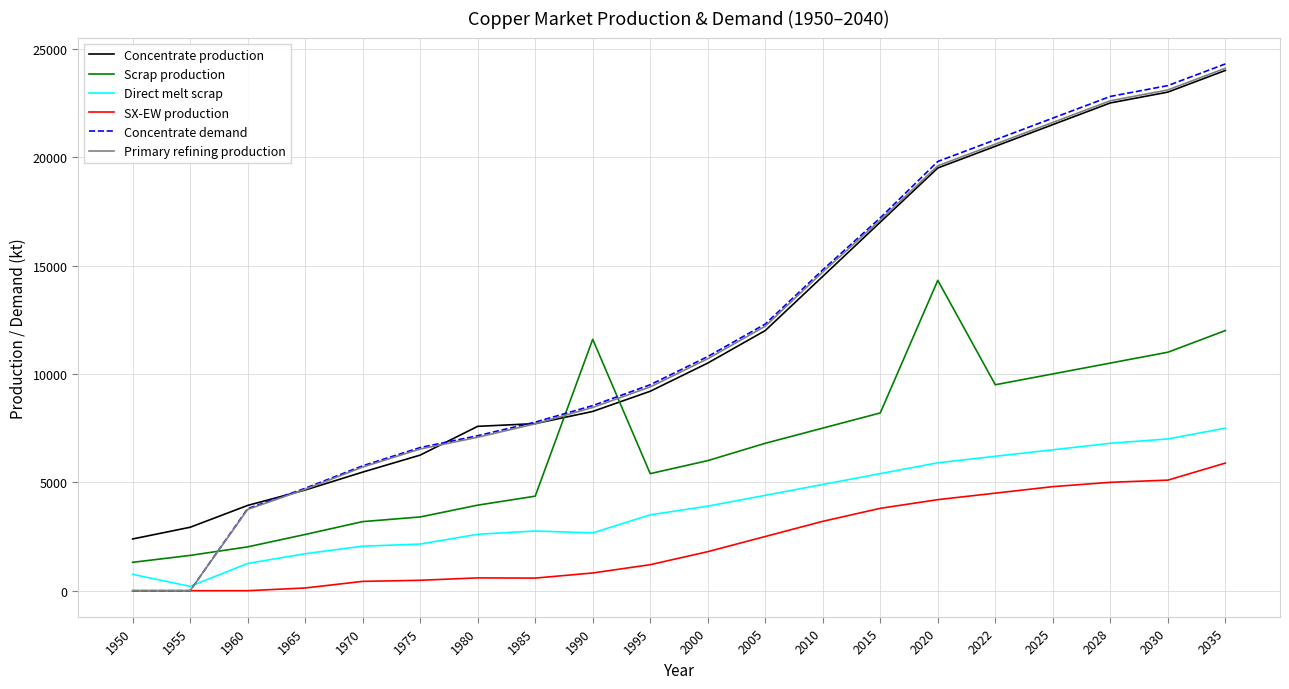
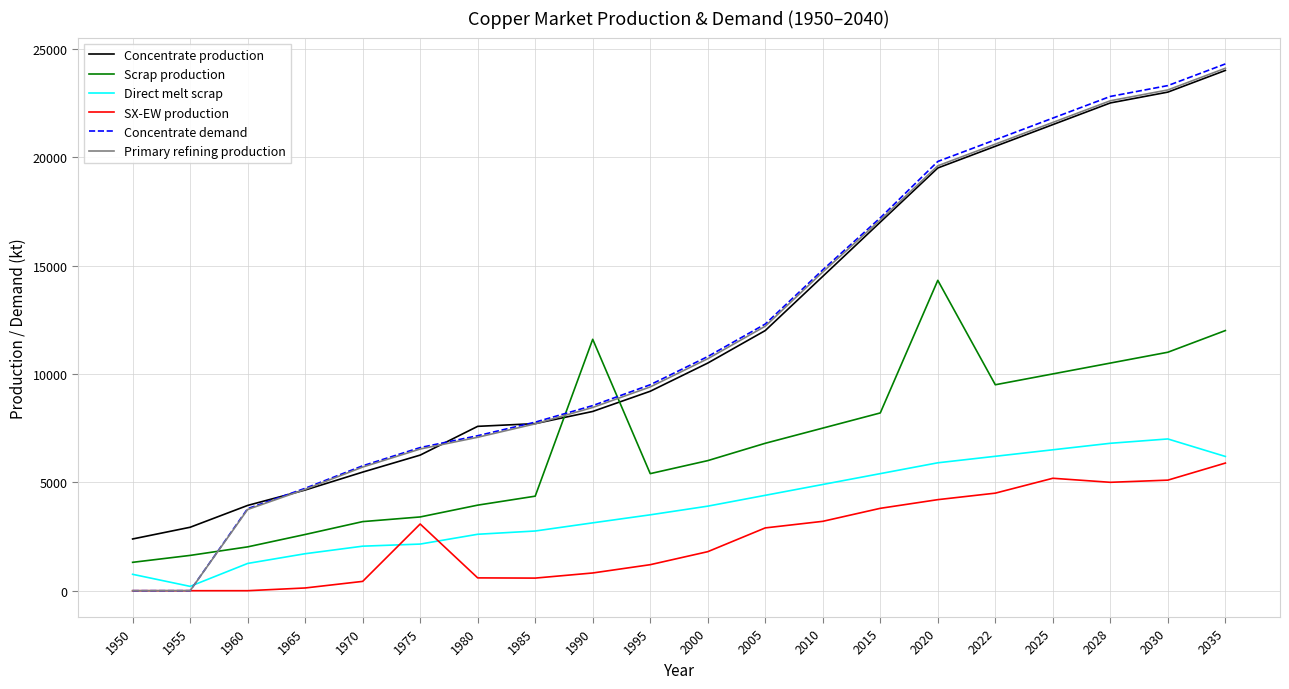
  {
    "Concentrate production": {
      "1950": 2400,
      "1955": 2900,
      "1960": 3900,
      "1970": 5500,
      "1975": 6300,
      "1980": 7600,
      "1990": 8300,
      "1995": 9200,
      "2000": 10500,
      "2005": 12000,
      "2010": 14500
    },
    "Scrap production": {
      "1950": 1300,
      "1955": 1600,
      "1960": 2000,
      "1965": 2600,
      "1970": 3200,
      "1975": 3400,
      "1980": 3900,
      "1985": 4400,
      "1990": 11600,
      "1995": 5400,
      "2000": 6000,
      "2005": 6800,
      "2010": 7500,
      "2015": 8200,
      "2020": 14300,
      "2022": 9500,
      "2025": 10000,
      "2028": 10500,
      "2030": 11000,
      "2035": 12000
    },
    "Direct melt scrap": {
      "1950": 800,
      "1955": 200,
      "1960": 1300,
      "1965": 1700,
      "1970": 2100,
      "1975": 2200,
      "1980": 2600,
      "1985": 2800,
-     "1990": 2700,
+     "1990": 3100,
      "1995": 3500,
      "2000": 3900,
      "2005": 4400,
      "2010": 4900,
      "2015": 5400,
      "2020": 5900,
      "2022": 6200,
      "2025": 6500,
      "2028": 6800,
      "2030": 7000,
-     "2035": 7500
+     "2035": 6200
    },
    "SX-EW production": {
      "1960": 0,
      "1965": 100,
      "1970": 400,
-     "1975": 500,
+     "1975": 3100,
      "1980": 600,
      "1985": 600,
      "1990": 800,
      "1995": 1200,
      "2000": 1800,
-     "2005": 2500,
+     "2005": 2900,
      "2010": 3200,
      "2015": 3800,
      "2020": 4200,
      "2022": 4500,
-     "2025": 4800,
+     "2025": 5200,
      "2028": 5000,
      "2030": 5100,
      "2035": 5900
    },
    "Concentrate demand": {
      "2020": 19800,
      "2022": 20800,
      "2025": 21800,
      "2028": 22800,
      "2030": 23300,
      "2035": 24300
    }
  }
